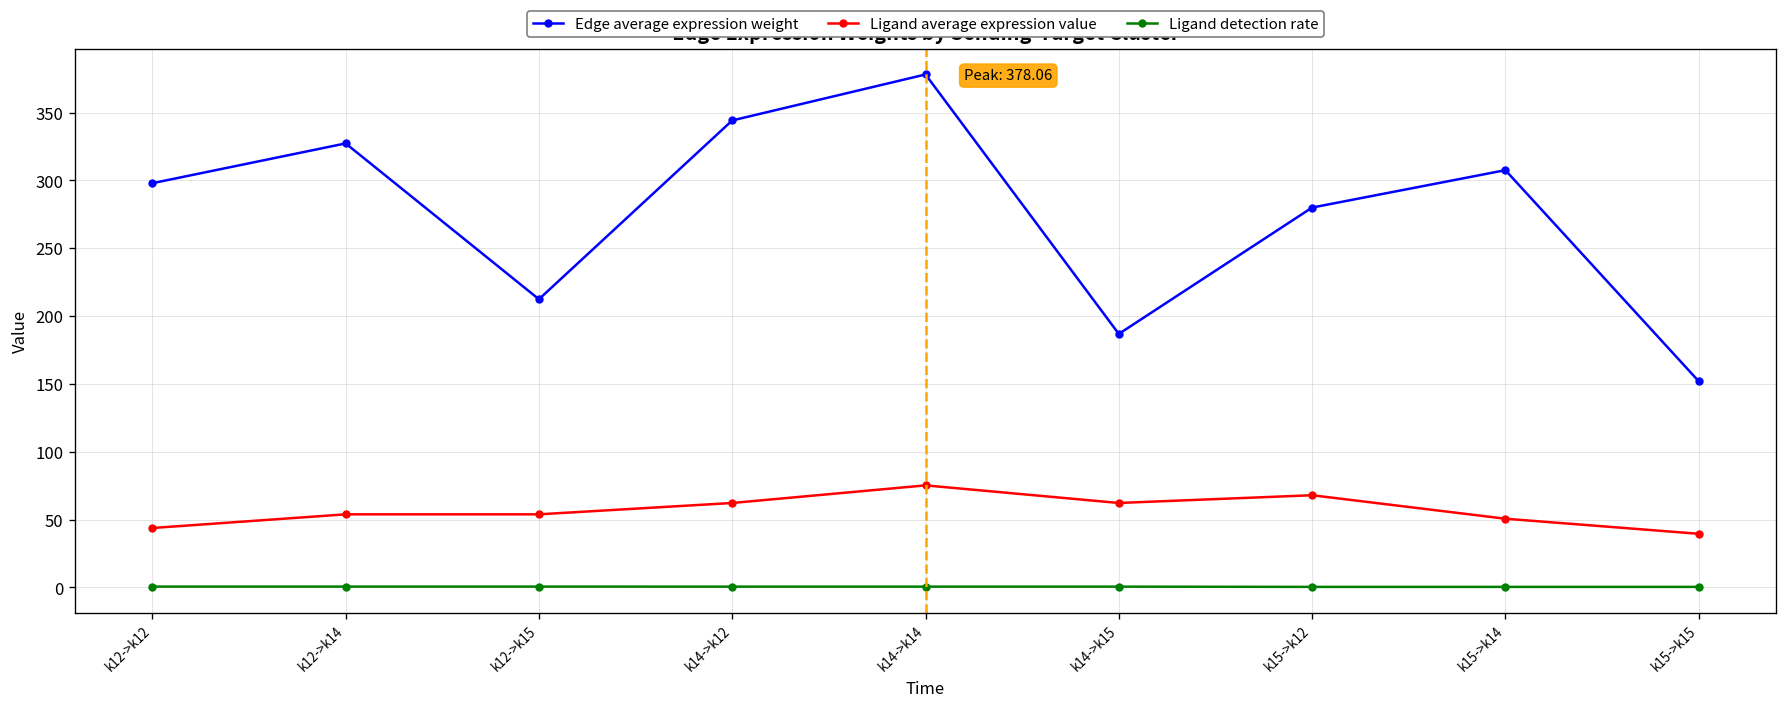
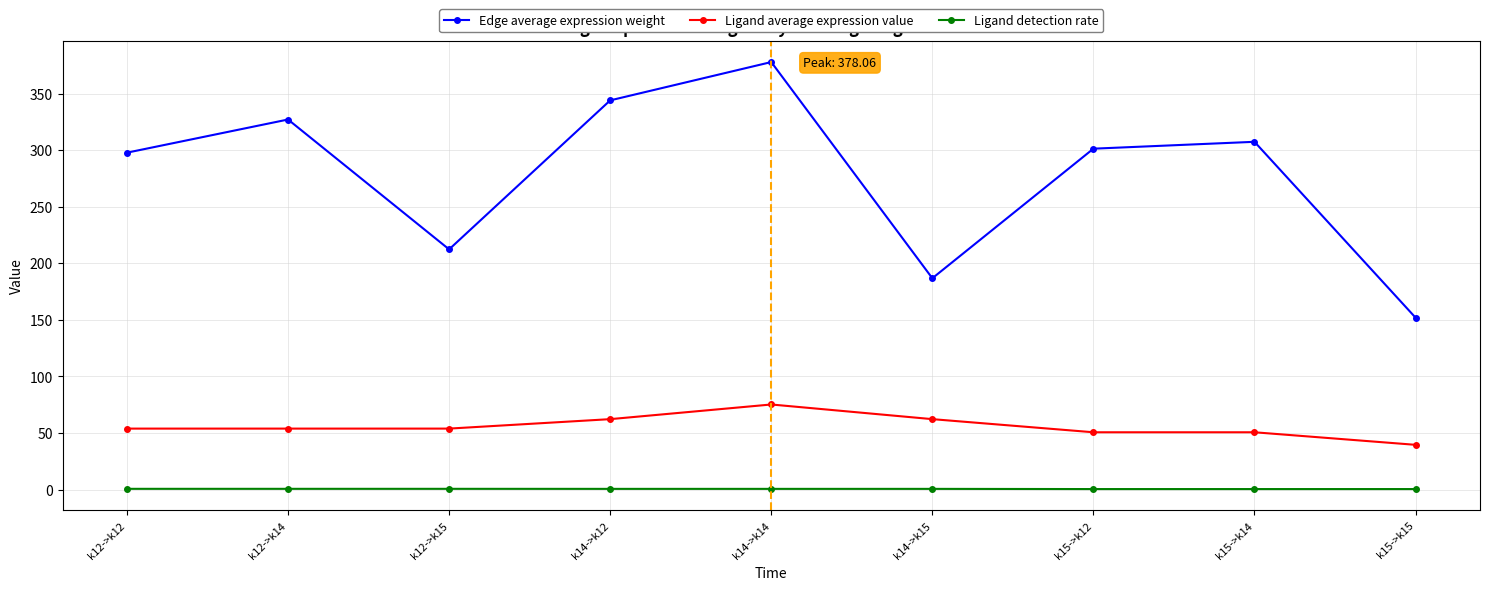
  {
    "Edge average expression weight": {
      "k12->k12": 298,
      "k12->k14": 327,
      "k12->k15": 212,
      "k14->k12": 344,
      "k14->k14": 378,
      "k14->k15": 187,
-     "k15->k12": 280,
+     "k15->k12": 301,
      "k15->k14": 308,
      "k15->k15": 152
    },
    "Ligand average expression value": {
-     "k12->k12": 44,
+     "k12->k12": 54,
      "k12->k14": 54,
      "k12->k15": 54,
      "k14->k12": 62,
      "k14->k14": 75,
      "k14->k15": 62,
-     "k15->k12": 68,
+     "k15->k12": 51,
      "k15->k14": 51,
      "k15->k15": 40
    },
    "Ligand detection rate": {
      "k12->k12": 1,
      "k12->k14": 1,
      "k12->k15": 1,
      "k14->k12": 1,
      "k14->k14": 1,
      "k14->k15": 1,
      "k15->k12": 0,
      "k15->k14": 0,
      "k15->k15": 0
    }
  }
